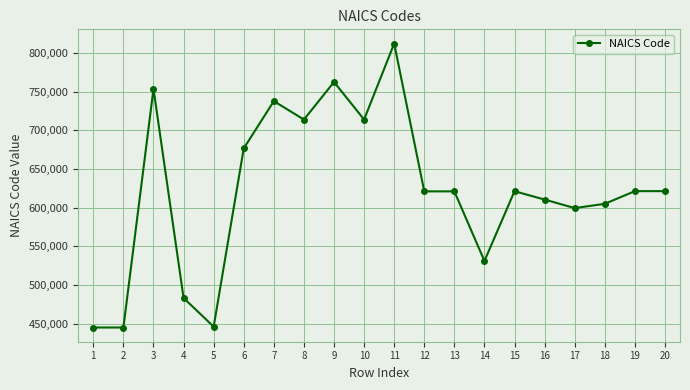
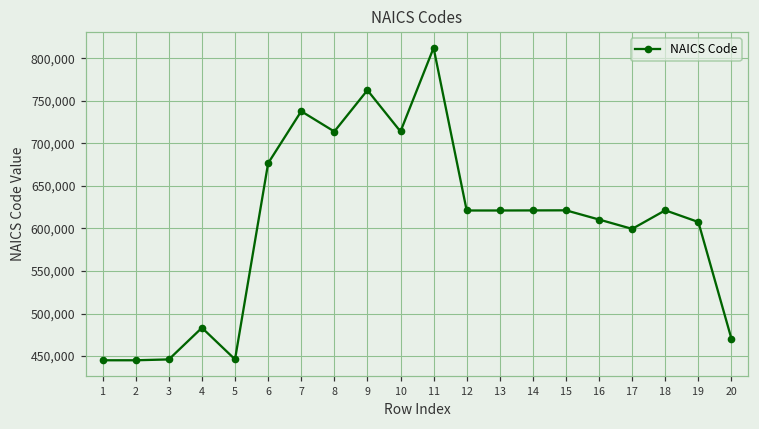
  {
    "1": "450,000",
    "2": "450,000",
-   "3": "750,000",
+   "3": "450,000",
    "4": "480,000",
    "5": "450,000",
    "6": "680,000",
    "7": "740,000",
    "8": "710,000",
    "9": "760,000",
    "10": "710,000",
    "11": "810,000",
    "12": "620,000",
    "13": "620,000",
-   "14": "530,000",
+   "14": "620,000",
    "15": "620,000",
    "16": "610,000",
    "17": "600,000",
-   "18": "610,000",
-   "19": "620,000",
-   "20": "620,000"
+   "18": "620,000",
+   "19": "610,000",
+   "20": "470,000"
  }
